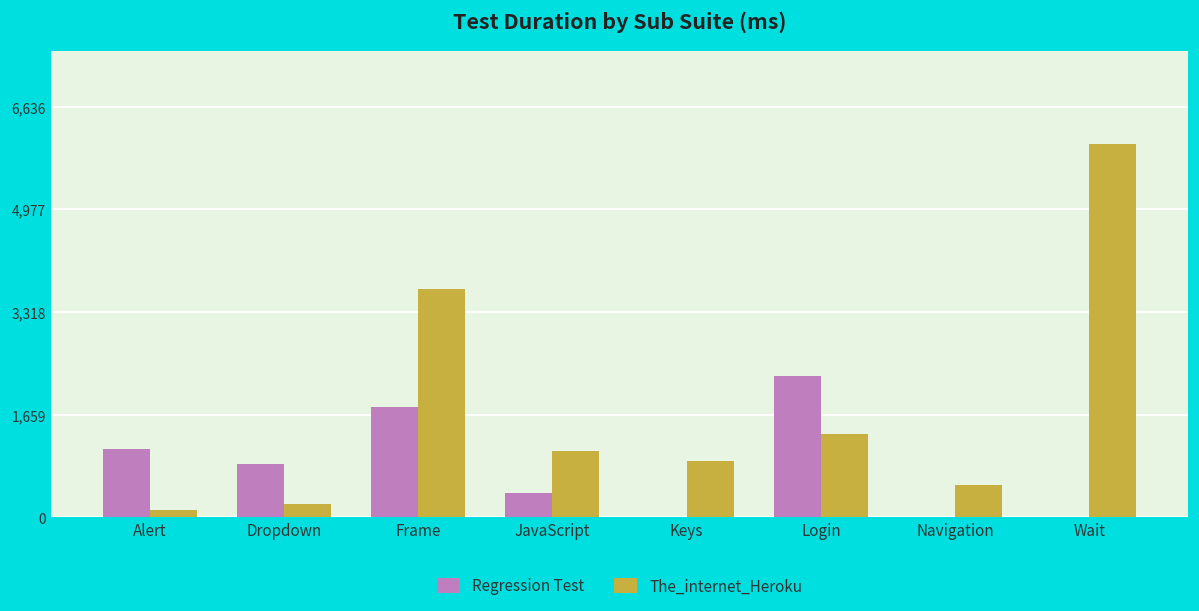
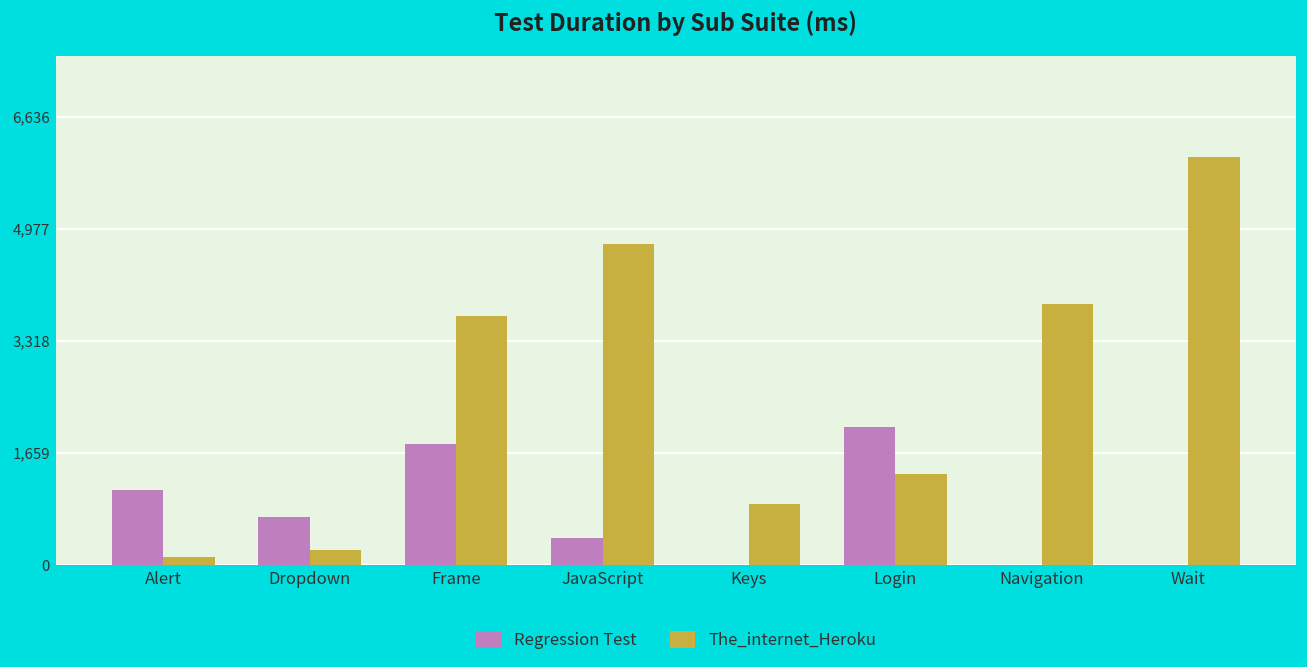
  {
    "Regression Test": {
      "Alert": "1,100",
-     "Dropdown": "900",
+     "Dropdown": "700",
      "Frame": "1,800",
      "JavaScript": "400",
      "Keys": "0",
-     "Login": "2,300",
+     "Login": "2,000",
      "Navigation": "0",
      "Wait": "0"
    },
    "The_internet_Heroku": {
      "Alert": "100",
      "Dropdown": "200",
      "Frame": "3,700",
-     "JavaScript": "1,100",
+     "JavaScript": "4,800",
      "Keys": "900",
      "Login": "1,300",
-     "Navigation": "500",
+     "Navigation": "3,900",
      "Wait": "6,000"
    }
  }
